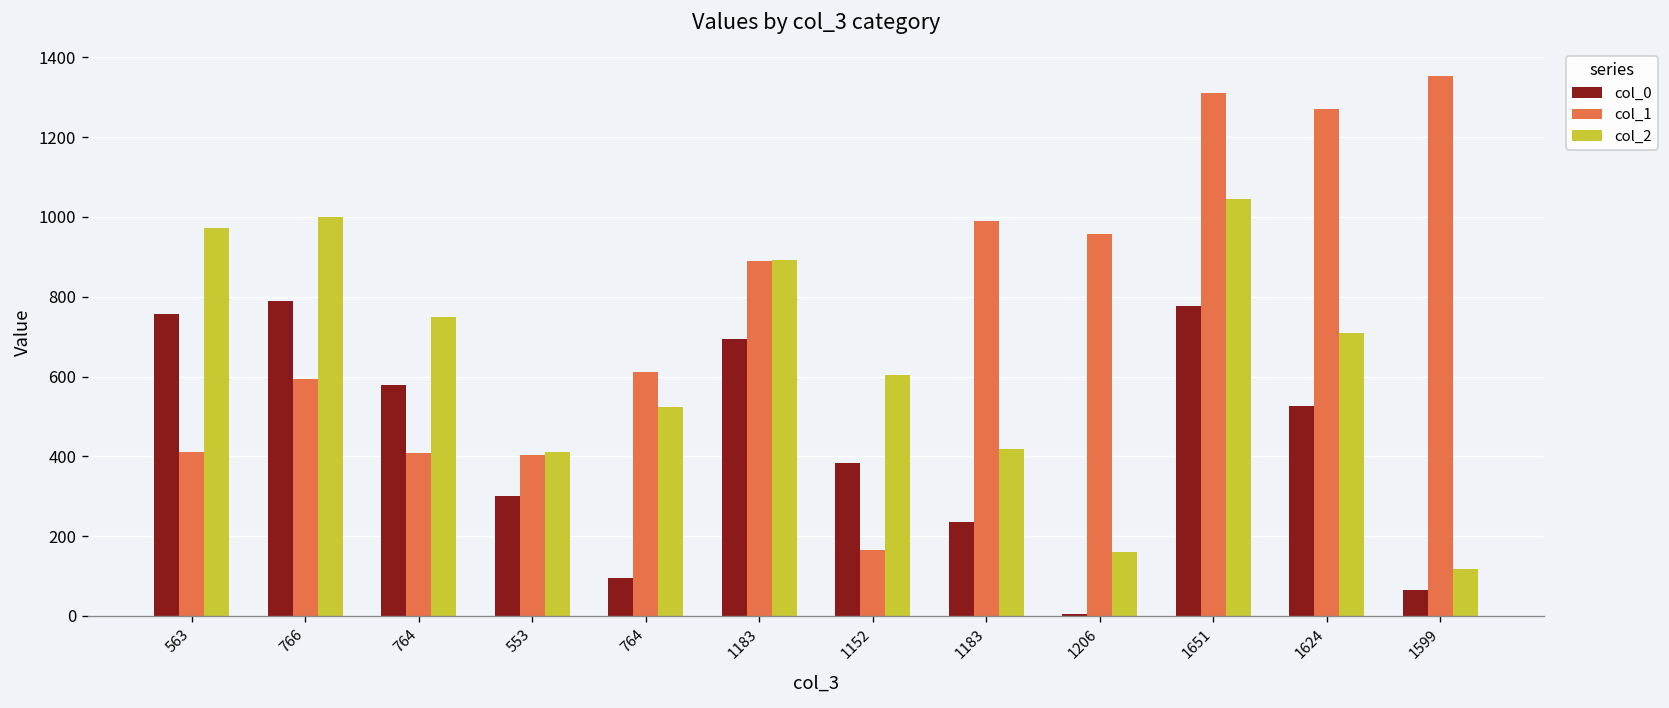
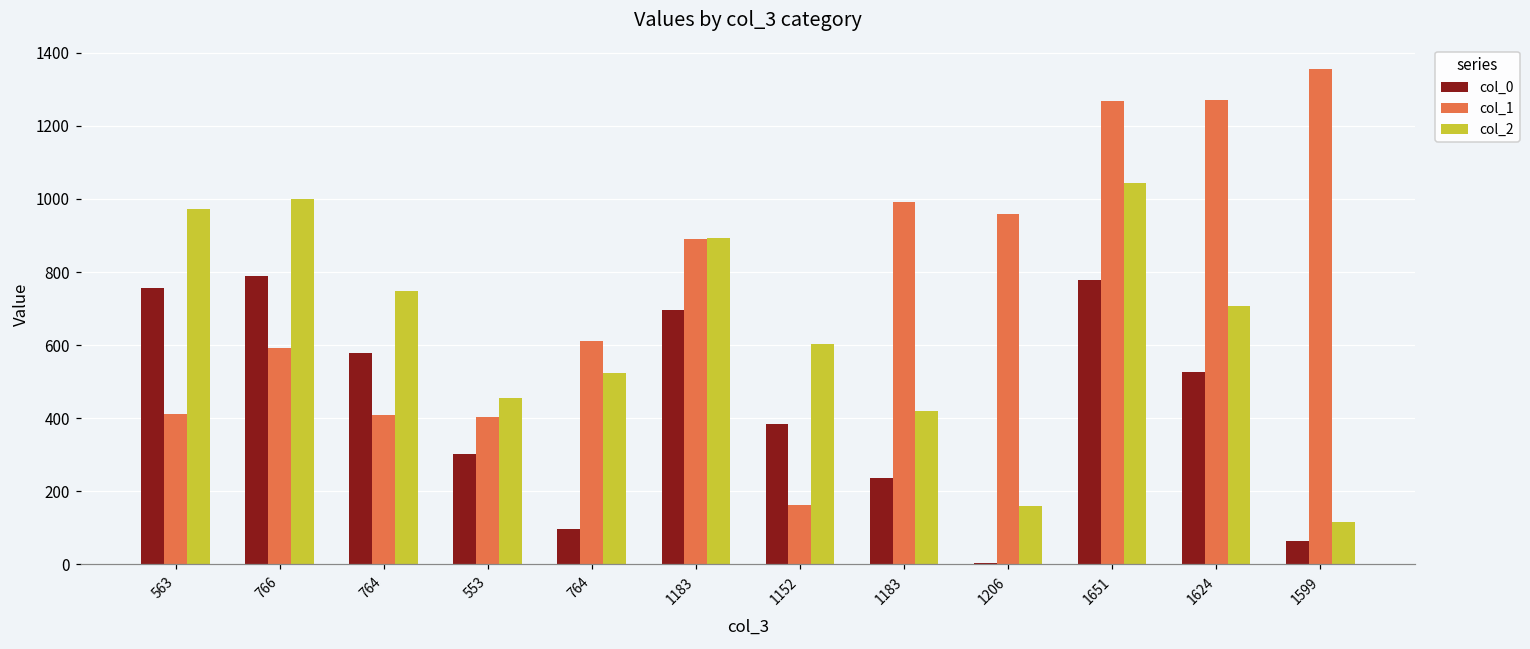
  {
    "col_0": {
      "563": 760,
      "766": 790,
      "553": 300,
      "1152": 380,
      "1651": 780,
      "1624": 530,
      "1599": 70
    },
    "col_1": {
      "563": 410,
      "766": 590,
      "553": 400,
      "1152": 160,
      "1206": 960,
-     "1651": 1310,
+     "1651": 1270,
      "1624": 1270,
      "1599": 1350
    },
    "col_2": {
      "563": 970,
      "766": 1000,
-     "553": 410,
+     "553": 460,
      "1152": 600,
      "1206": 160,
      "1651": 1040,
      "1624": 710,
      "1599": 120
    }
  }
